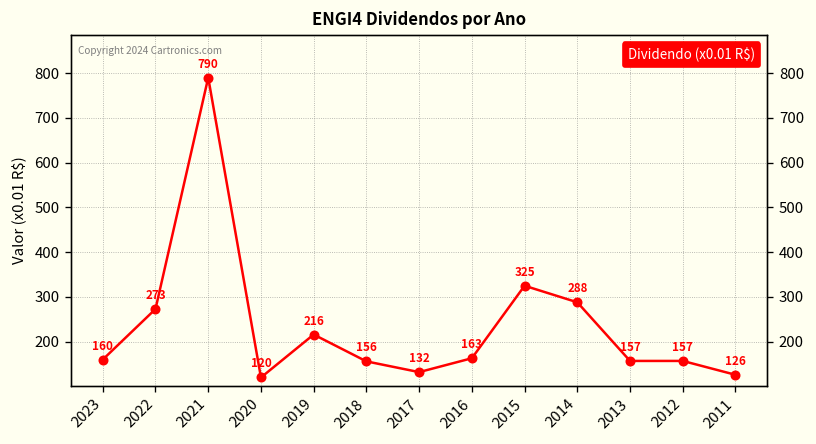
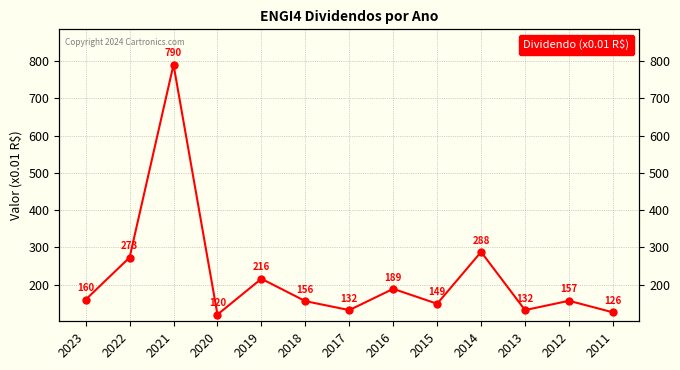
  {
    "2023": 160,
    "2022": 273,
    "2021": 790,
    "2020": 120,
    "2019": 216,
    "2018": 156,
    "2017": 132,
-   "2016": 163,
-   "2015": 325,
+   "2016": 189,
+   "2015": 149,
    "2014": 288,
-   "2013": 157,
+   "2013": 132,
    "2012": 157,
    "2011": 126
  }
